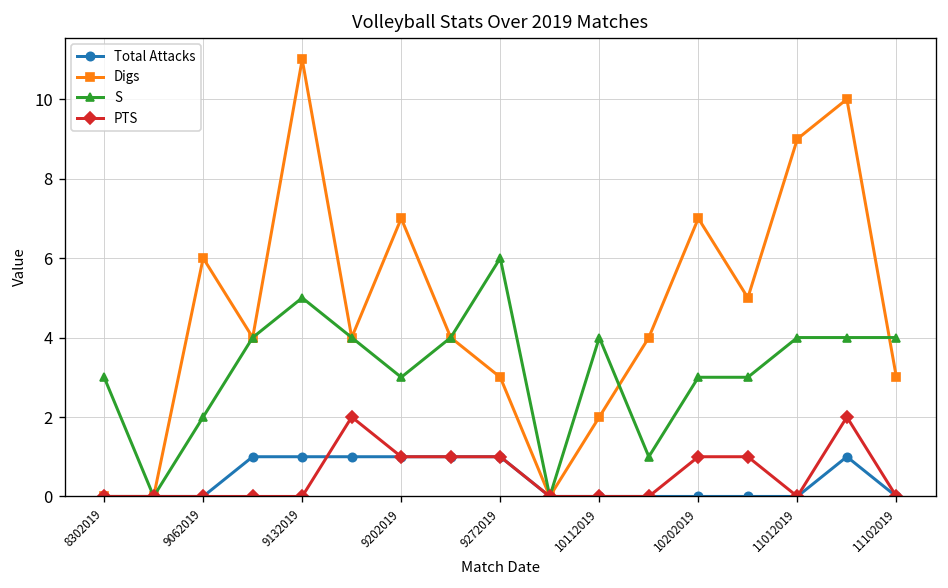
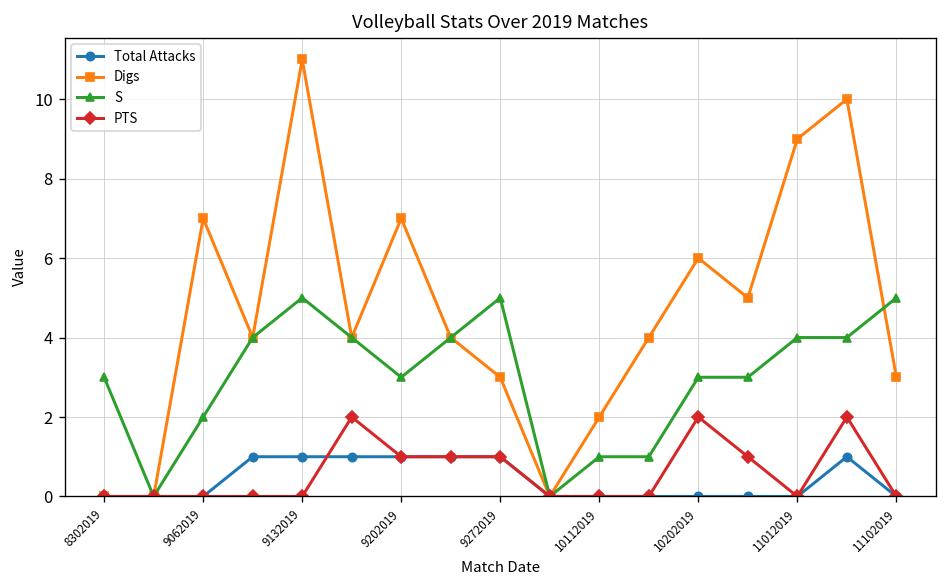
  {
    "Total Attacks": {
      "9132019": 1,
      "10202019": 0
    },
    "Digs": {
-     "9062019": 6,
+     "9062019": 7,
      "9132019": 11,
      "9202019": 7,
      "9272019": 3,
      "10112019": 2,
-     "10202019": 7,
+     "10202019": 6,
      "11012019": 9,
      "11102019": 3
    },
    "S": {
      "8302019": 3,
      "9062019": 2,
      "9132019": 5,
      "9202019": 3,
-     "9272019": 6,
-     "10112019": 4,
+     "9272019": 5,
+     "10112019": 1,
      "10202019": 3,
      "11012019": 4,
-     "11102019": 4
+     "11102019": 5
    },
    "PTS": {
      "9132019": 0,
-     "10202019": 1
+     "10202019": 2
    }
  }
